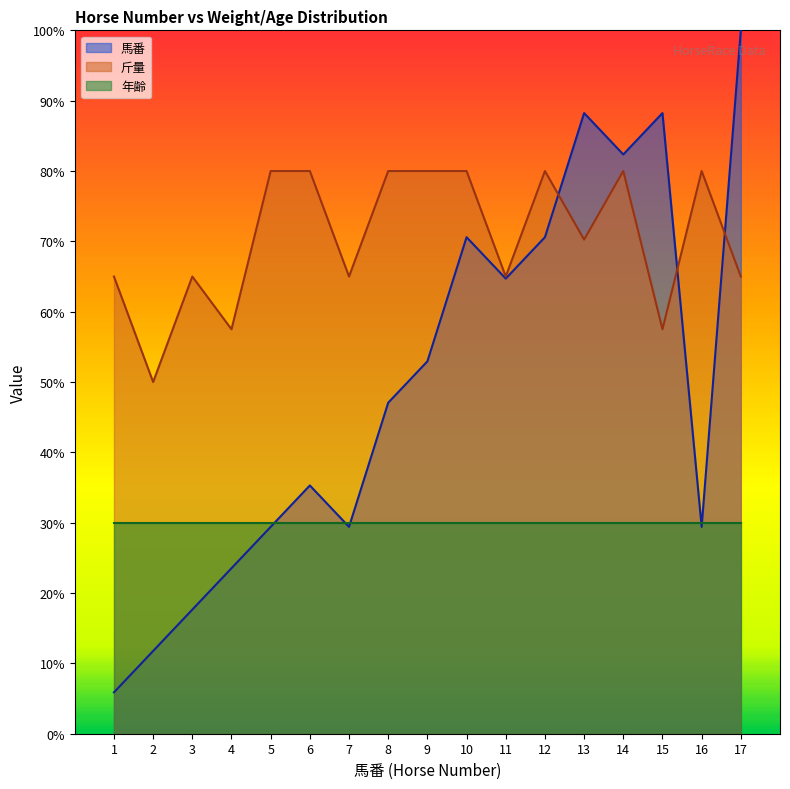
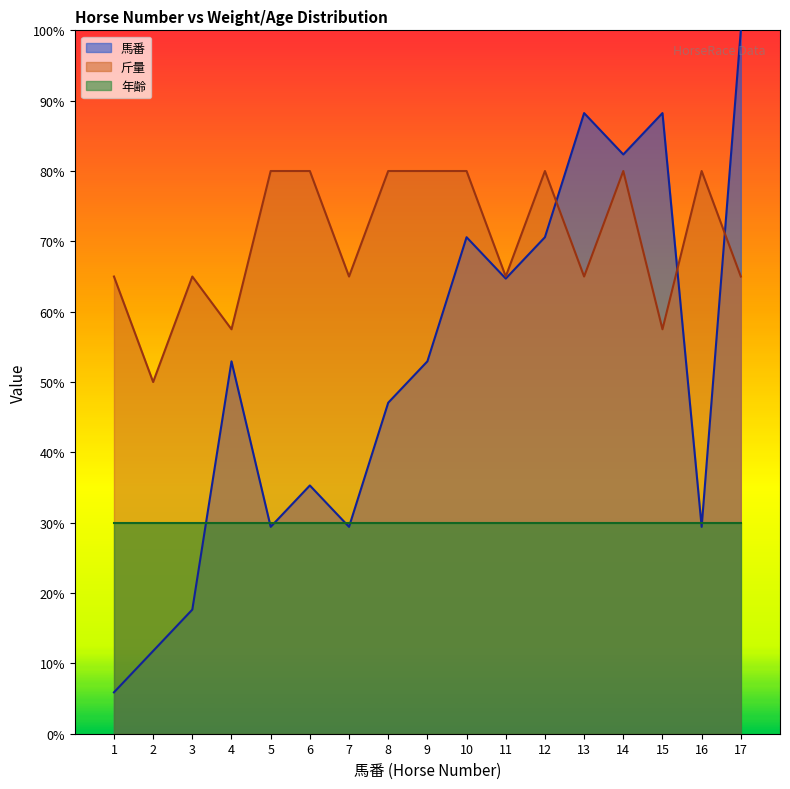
  {
    "馬番": {
      "1": "6%",
      "2": "12%",
      "3": "18%",
-     "4": "24%",
+     "4": "53%",
      "5": "29%",
      "6": "35%",
      "7": "29%",
      "8": "47%",
      "9": "53%",
      "10": "71%",
      "12": "71%",
      "13": "88%",
      "14": "82%",
      "15": "88%",
      "16": "29%",
      "17": "100%"
    },
    "斤量": {
      "1": "65%",
      "2": "50%",
      "3": "65%",
      "4": "58%",
      "5": "80%",
      "6": "80%",
      "7": "65%",
      "8": "80%",
      "9": "80%",
      "10": "80%",
      "12": "80%",
-     "13": "70%",
+     "13": "65%",
      "14": "80%",
      "15": "58%",
      "16": "80%",
      "17": "65%"
    },
    "年齢": {
      "1": "30%",
      "2": "30%",
      "3": "30%",
      "4": "30%",
      "5": "30%",
      "6": "30%",
      "7": "30%",
      "8": "30%",
      "9": "30%",
      "10": "30%",
      "11": "30%",
      "12": "30%",
      "13": "30%",
      "14": "30%",
      "15": "30%",
      "16": "30%",
      "17": "30%"
    }
  }
